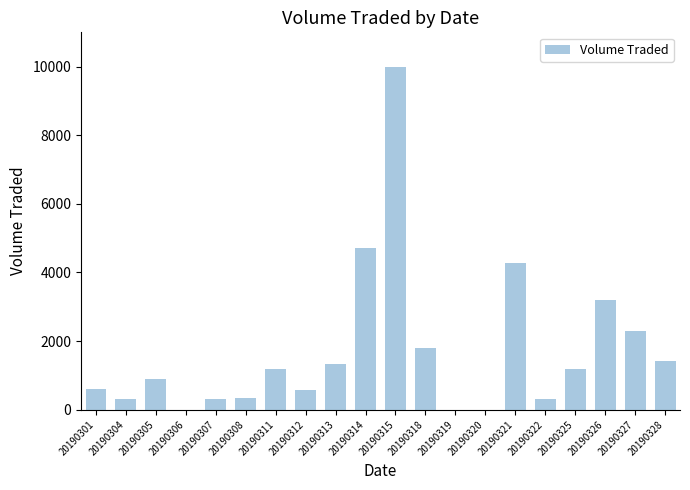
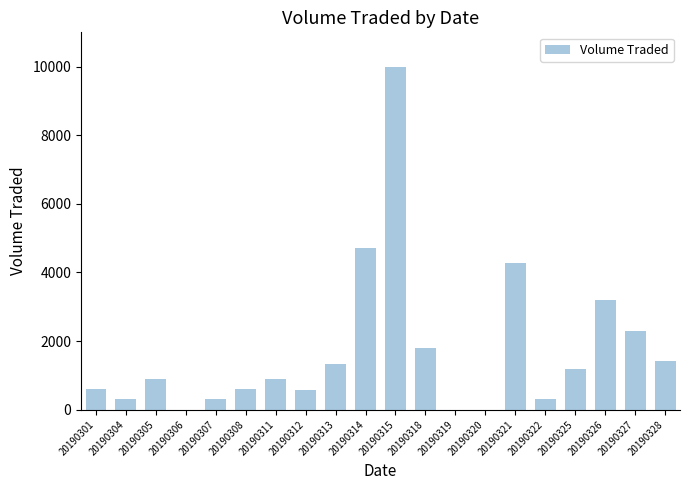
  {
    "20190301": 600,
    "20190304": 300,
    "20190305": 900,
    "20190306": 0,
    "20190307": 300,
-   "20190308": 300,
-   "20190311": 1200,
+   "20190308": 600,
+   "20190311": 900,
    "20190312": 600,
    "20190313": 1300,
    "20190314": 4700,
    "20190315": 10000,
    "20190318": 1800,
    "20190319": 0,
    "20190320": 0,
    "20190321": 4300,
    "20190322": 300,
    "20190325": 1200,
    "20190326": 3200,
    "20190327": 2300,
    "20190328": 1400
  }
